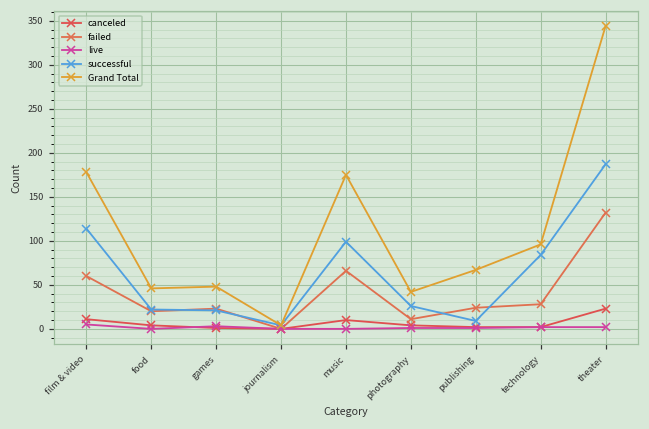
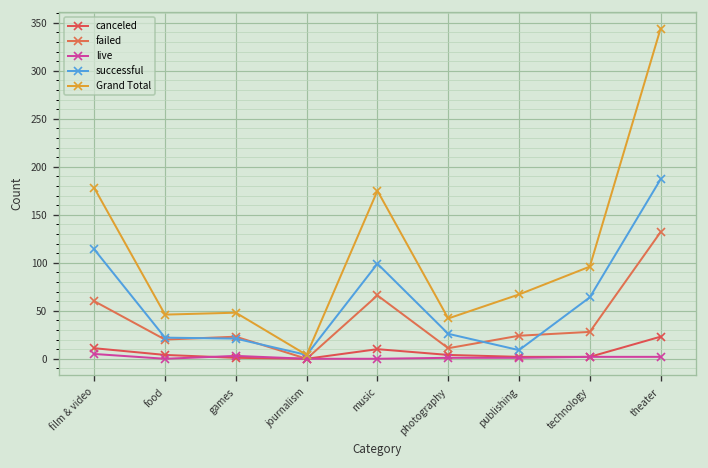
  {
    "live": {
      "film & video": 10,
      "food": 0,
      "music": 0,
      "theater": 0
    },
    "successful": {
      "film & video": 110,
      "music": 100,
      "photography": 30,
      "publishing": 10,
-     "technology": 80,
+     "technology": 60,
      "theater": 190
    }
  }
